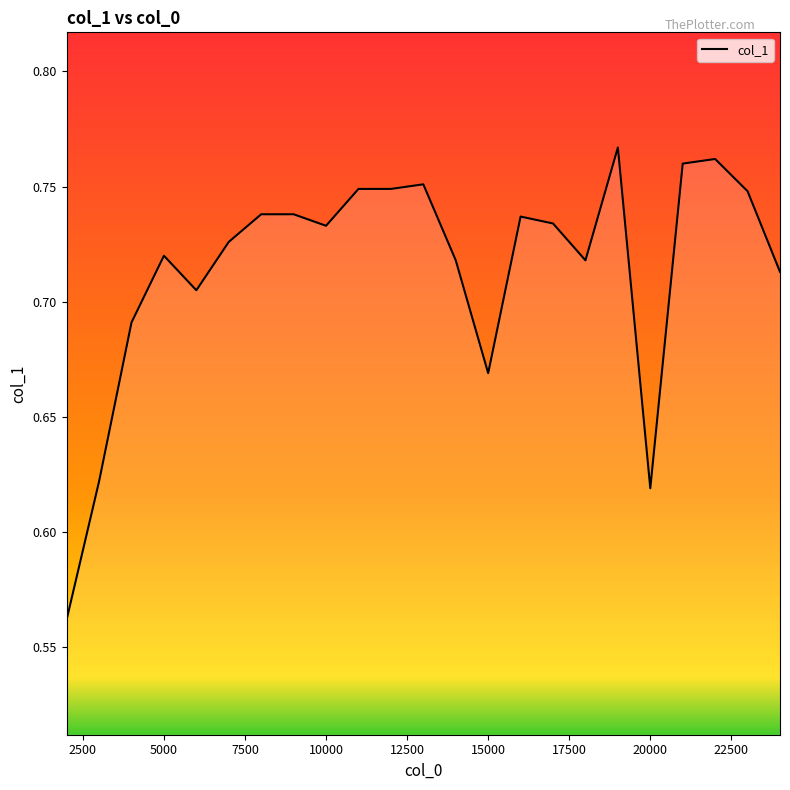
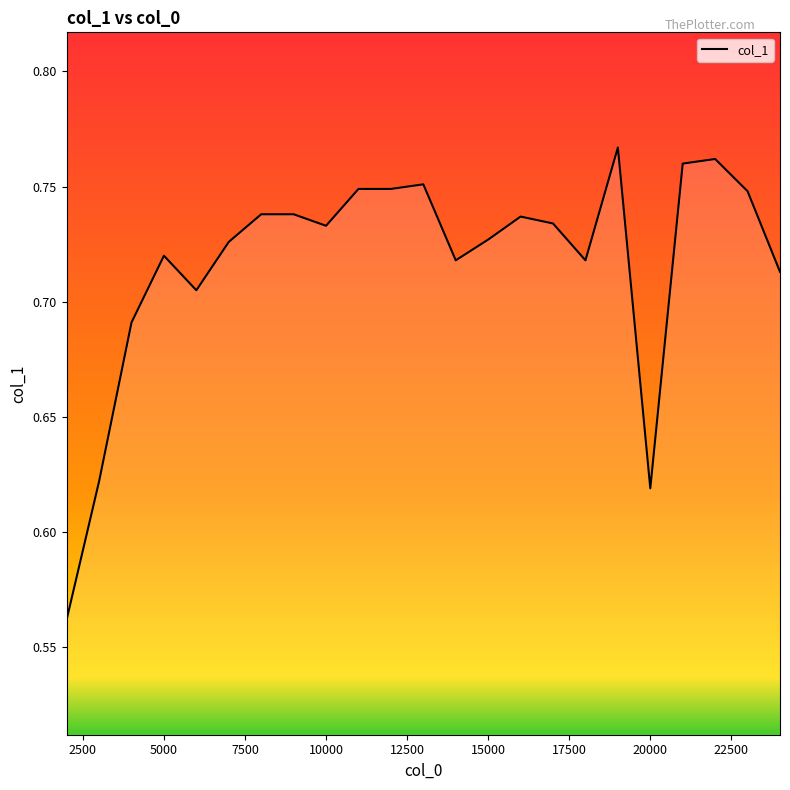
  {
    "5000": 0.720,
    "10000": 0.733,
-   "15000": 0.669,
+   "15000": 0.727,
    "20000": 0.619
  }
